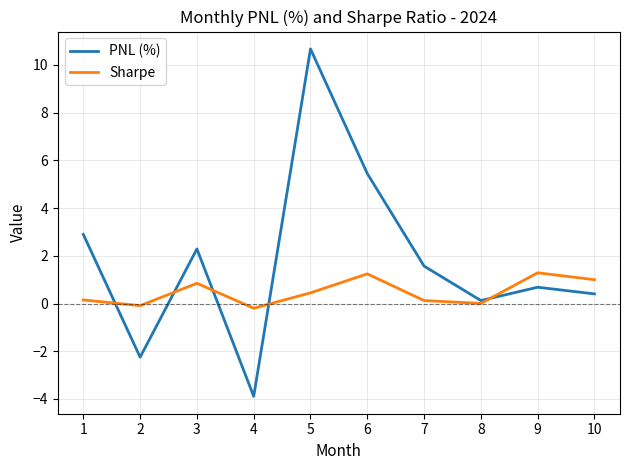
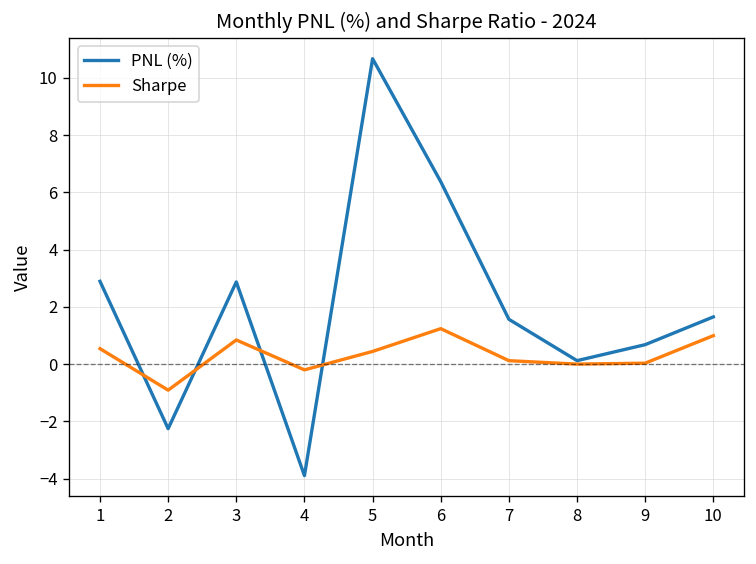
  {
    "PNL (%)": {
      "1": 2.9,
      "2": -2.3,
-     "3": 2.3,
+     "3": 2.9,
      "4": -3.9,
      "5": 10.7,
-     "6": 5.4,
+     "6": 6.4,
      "7": 1.6,
      "8": 0.1,
      "9": 0.7,
-     "10": 0.4
+     "10": 1.7
    },
    "Sharpe": {
-     "1": 0.1,
-     "2": -0.1,
+     "1": 0.5,
+     "2": -0.9,
      "3": 0.8,
      "4": -0.2,
      "5": 0.4,
      "6": 1.2,
      "7": 0.1,
      "8": 0.0,
-     "9": 1.3,
+     "9": 0.0,
      "10": 1.0
    }
  }
